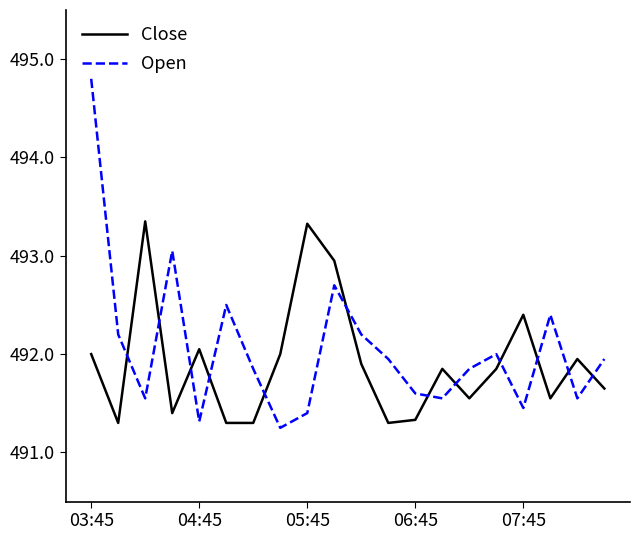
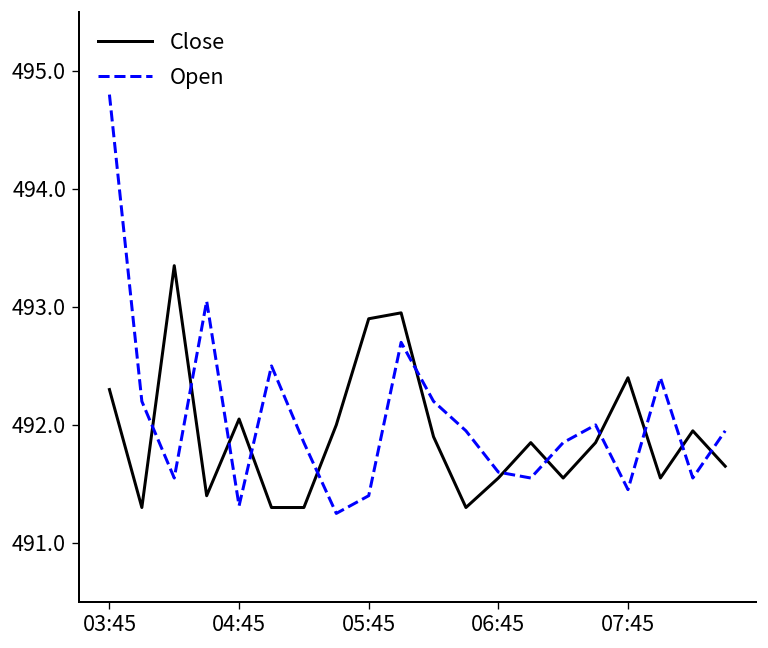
  {
    "Close": {
-     "03:45": 492.0,
+     "03:45": 492.3,
      "04:45": 492.0,
-     "05:45": 493.3,
-     "06:45": 491.3,
+     "05:45": 492.9,
+     "06:45": 491.5,
      "07:45": 492.4
    },
    "Open": {
      "03:45": 494.8,
      "04:45": 491.3,
      "05:45": 491.4,
      "06:45": 491.6,
      "07:45": 491.5
    }
  }
